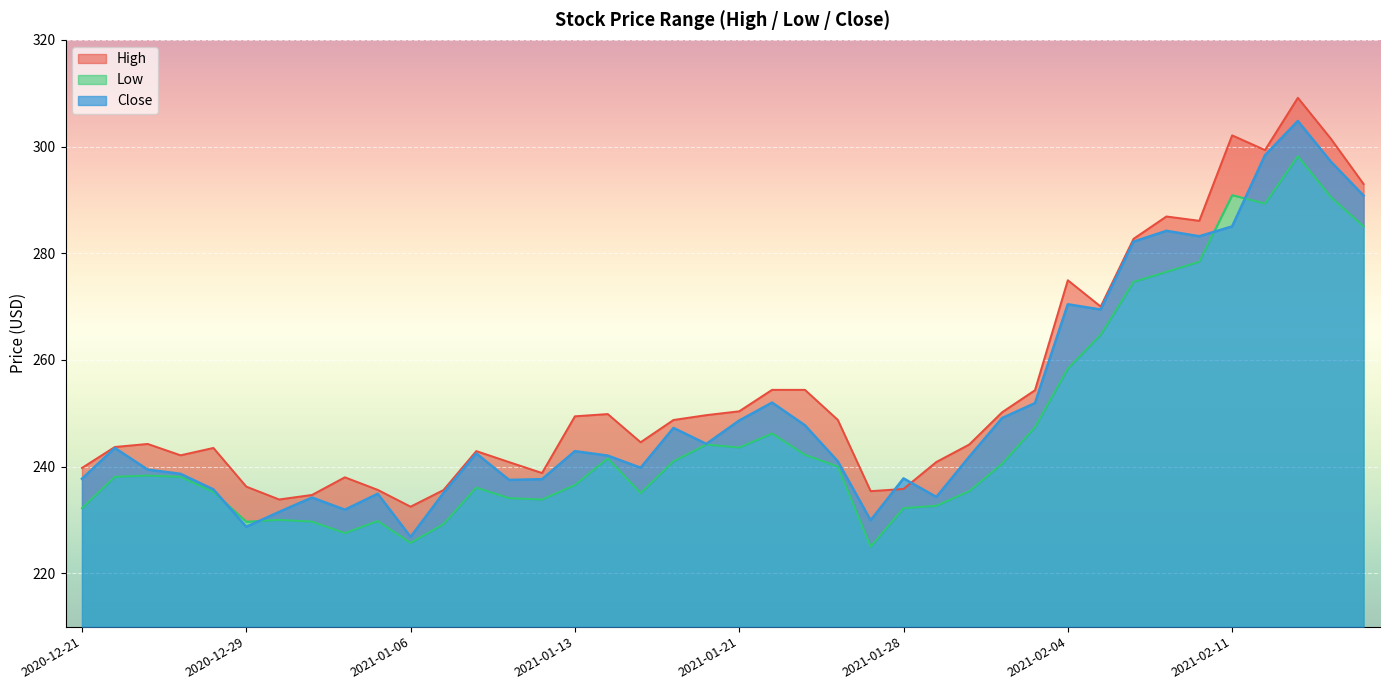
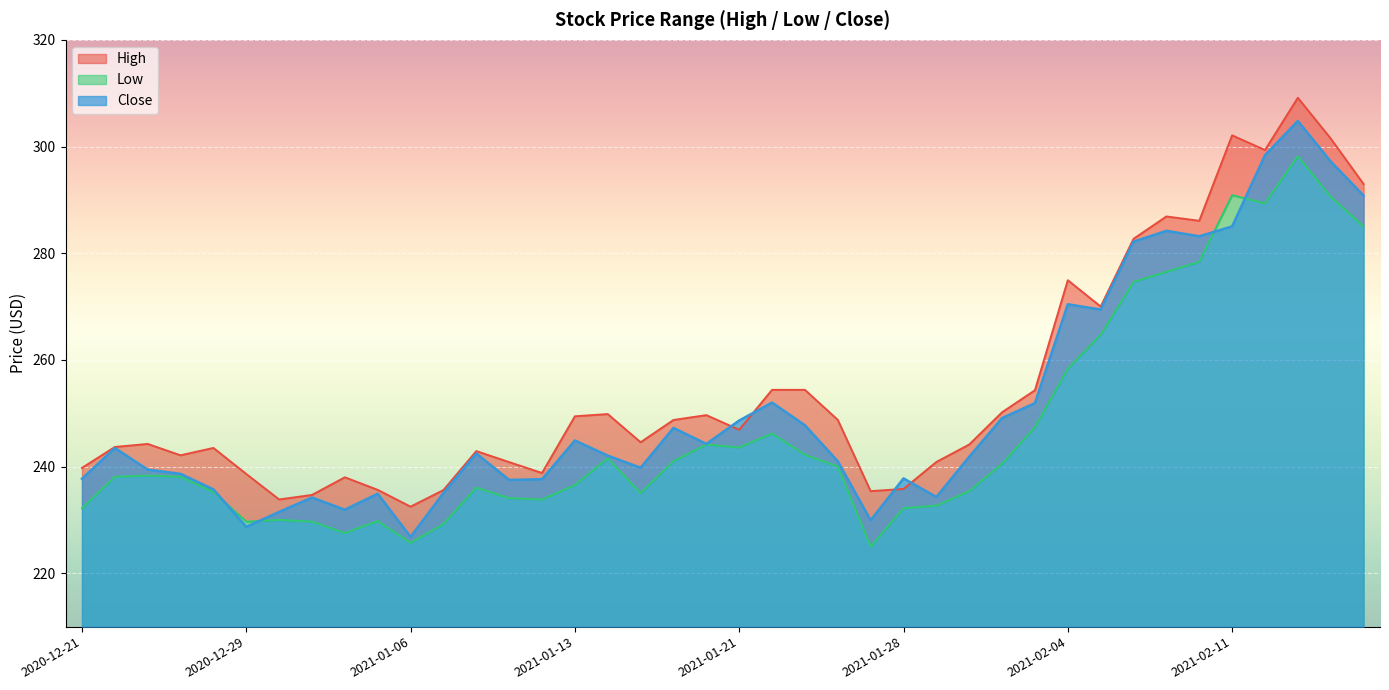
  {
    "High": {
      "2020-12-21": 240,
-     "2020-12-29": 236,
+     "2020-12-29": 239,
      "2021-01-06": 232,
      "2021-01-13": 249,
-     "2021-01-21": 250,
+     "2021-01-21": 247,
      "2021-01-28": 236,
      "2021-02-04": 275,
      "2021-02-11": 302
    },
    "Low": {
      "2020-12-21": 232,
      "2020-12-29": 230,
      "2021-01-06": 226,
      "2021-01-13": 237,
      "2021-01-21": 244,
      "2021-01-28": 232,
      "2021-02-04": 258,
      "2021-02-11": 291
    },
    "Close": {
      "2020-12-21": 238,
      "2020-12-29": 229,
      "2021-01-06": 227,
-     "2021-01-13": 243,
+     "2021-01-13": 245,
      "2021-01-21": 249,
      "2021-01-28": 238,
      "2021-02-04": 270,
      "2021-02-11": 285
    }
  }
